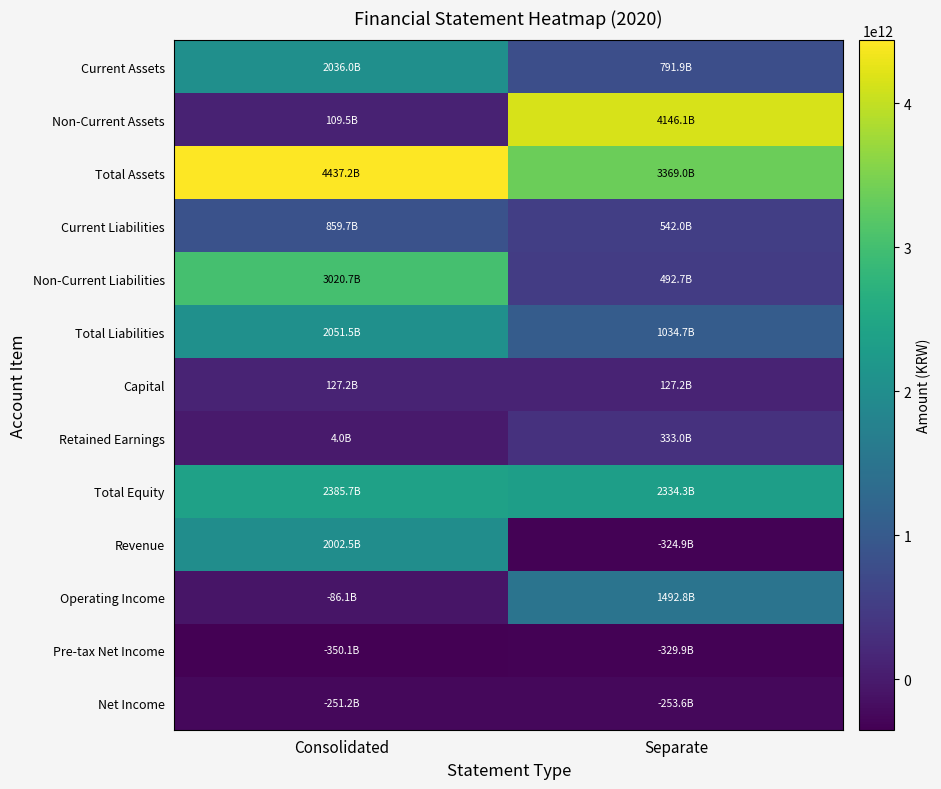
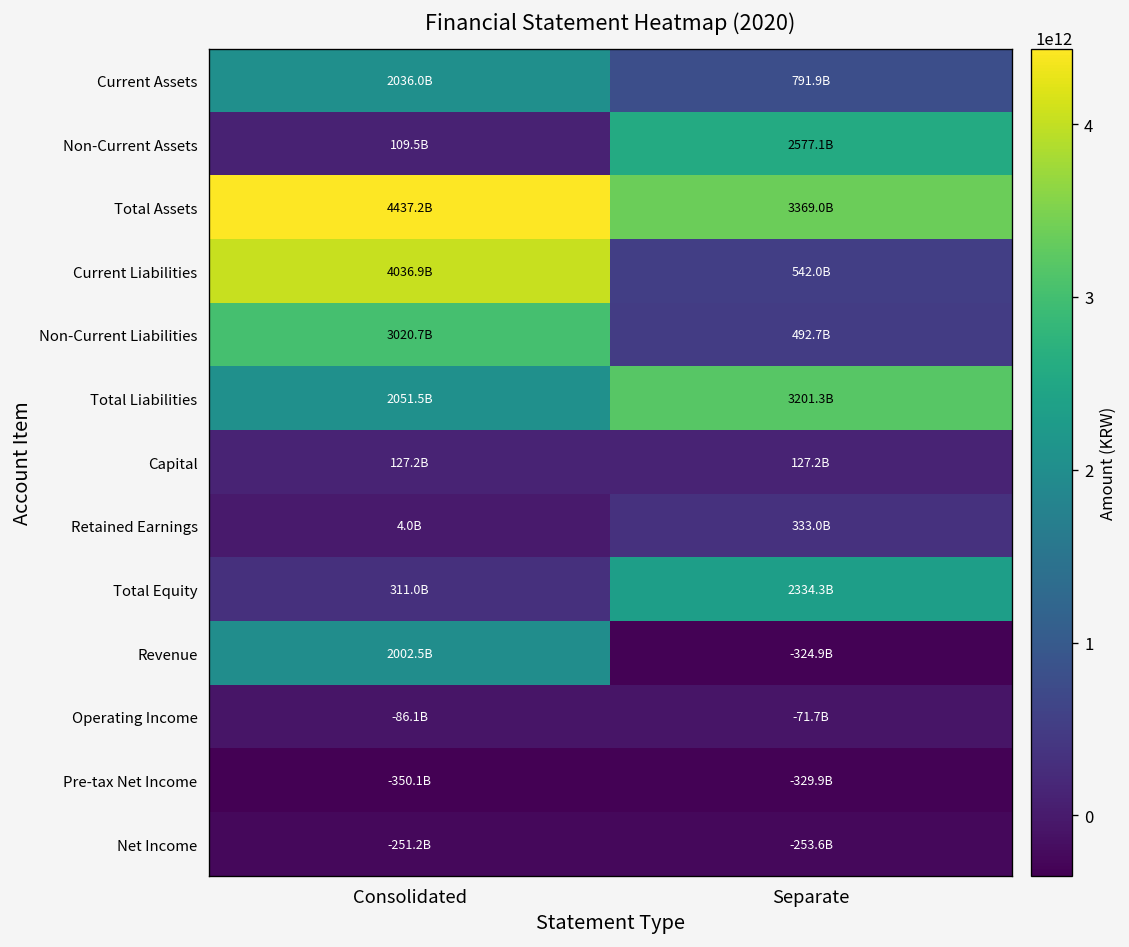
  {
    "Current Assets": {
      "Consolidated": "2036.0B",
      "Separate": "791.9B"
    },
    "Non-Current Assets": {
      "Consolidated": "109.5B",
-     "Separate": "4146.1B"
+     "Separate": "2577.1B"
    },
    "Total Assets": {
      "Consolidated": "4437.2B",
      "Separate": "3369.0B"
    },
    "Current Liabilities": {
-     "Consolidated": "859.7B",
+     "Consolidated": "4036.9B",
      "Separate": "542.0B"
    },
    "Non-Current Liabilities": {
      "Consolidated": "3020.7B",
      "Separate": "492.7B"
    },
    "Total Liabilities": {
      "Consolidated": "2051.5B",
-     "Separate": "1034.7B"
+     "Separate": "3201.3B"
    },
    "Capital": {
      "Consolidated": "127.2B",
      "Separate": "127.2B"
    },
    "Retained Earnings": {
      "Consolidated": "4.0B",
      "Separate": "333.0B"
    },
    "Total Equity": {
-     "Consolidated": "2385.7B",
+     "Consolidated": "311.0B",
      "Separate": "2334.3B"
    },
    "Revenue": {
      "Consolidated": "2002.5B",
      "Separate": "-324.9B"
    },
    "Operating Income": {
      "Consolidated": "-86.1B",
-     "Separate": "1492.8B"
+     "Separate": "-71.7B"
    },
    "Pre-tax Net Income": {
      "Consolidated": "-350.1B",
      "Separate": "-329.9B"
    },
    "Net Income": {
      "Consolidated": "-251.2B",
      "Separate": "-253.6B"
    }
  }
